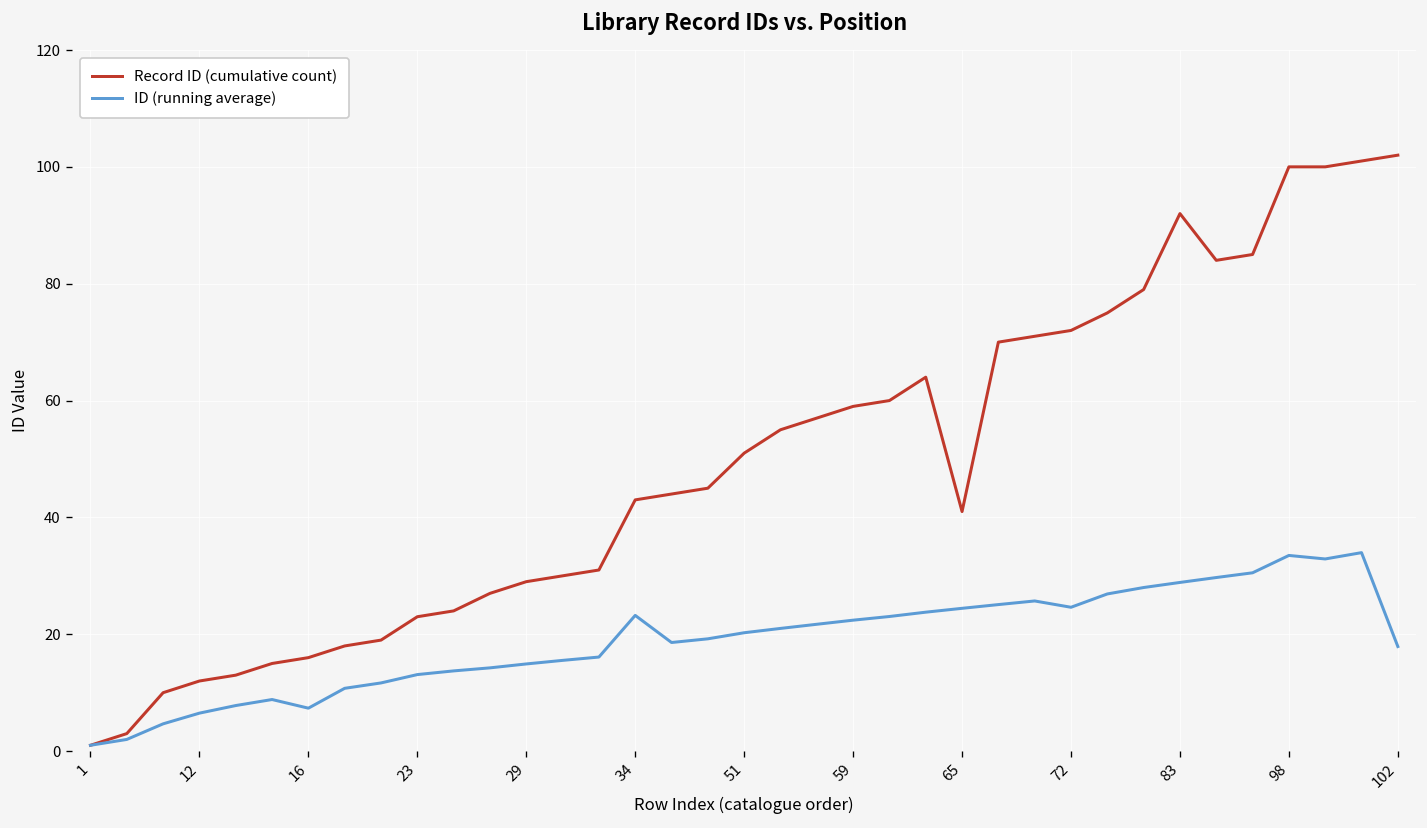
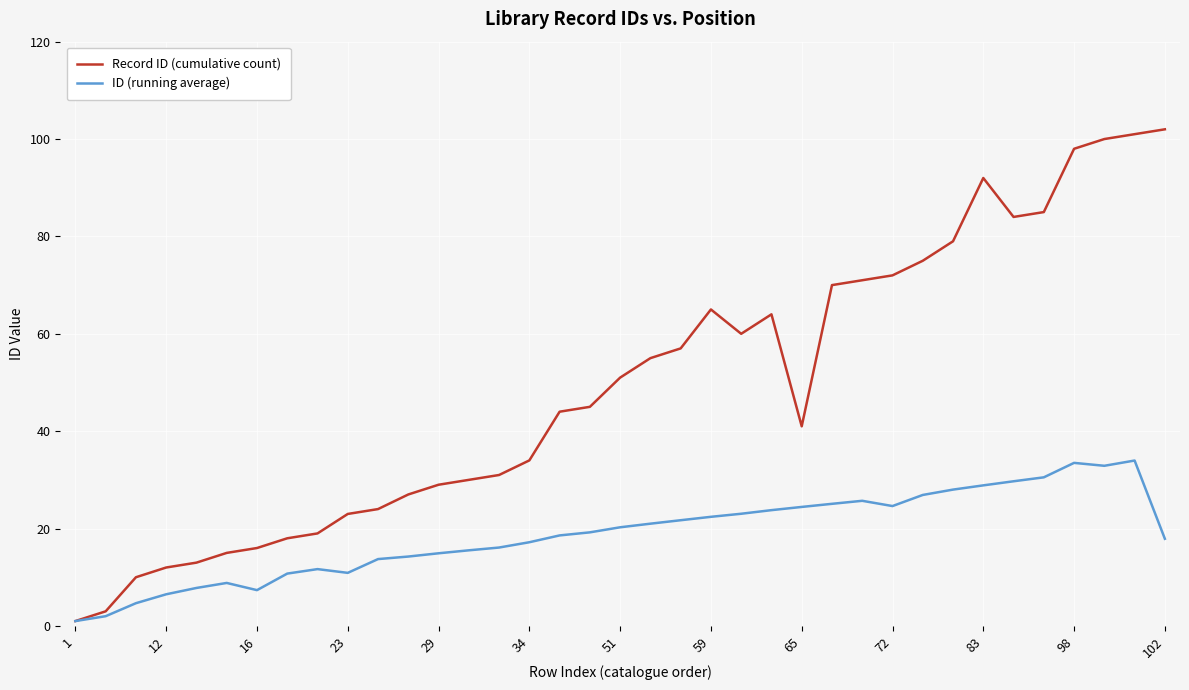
  {
    "Record ID (cumulative count)": {
      "12": 12,
      "16": 16,
      "23": 23,
      "29": 29,
-     "34": 43,
+     "34": 34,
      "51": 51,
-     "59": 59,
+     "59": 65,
      "65": 41,
      "72": 72,
      "83": 92,
-     "98": 100,
+     "98": 98,
      "102": 102
    },
    "ID (running average)": {
      "12": 7,
      "16": 7,
-     "23": 13,
+     "23": 11,
      "29": 15,
-     "34": 23,
+     "34": 17,
      "51": 20,
      "59": 22,
      "65": 24,
      "72": 25,
      "83": 29,
      "98": 33,
      "102": 18
    }
  }
